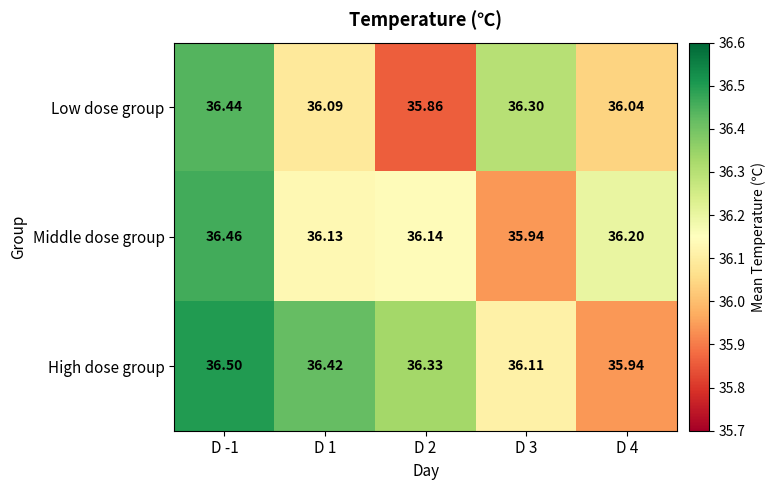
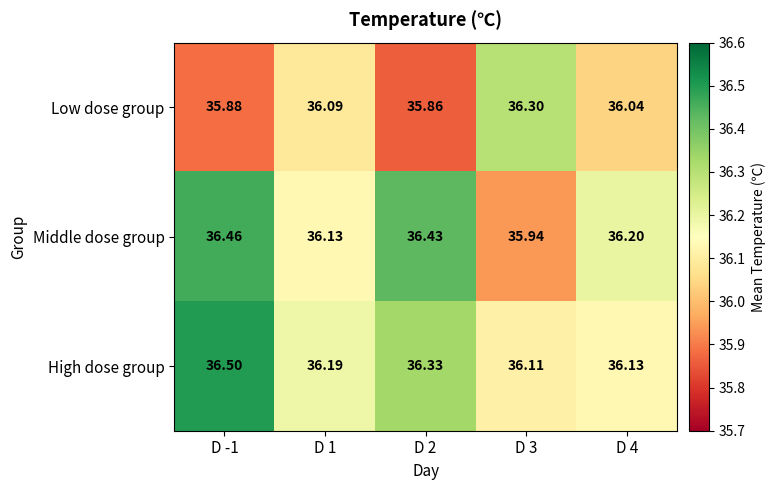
  {
    "Low dose group": {
-     "D -1": 36.44,
+     "D -1": 35.88,
      "D 1": 36.09,
      "D 2": 35.86,
      "D 3": 36.30,
      "D 4": 36.04
    },
    "Middle dose group": {
      "D -1": 36.46,
      "D 1": 36.13,
-     "D 2": 36.14,
+     "D 2": 36.43,
      "D 3": 35.94,
      "D 4": 36.20
    },
    "High dose group": {
      "D -1": 36.50,
-     "D 1": 36.42,
+     "D 1": 36.19,
      "D 2": 36.33,
      "D 3": 36.11,
-     "D 4": 35.94
+     "D 4": 36.13
    }
  }
